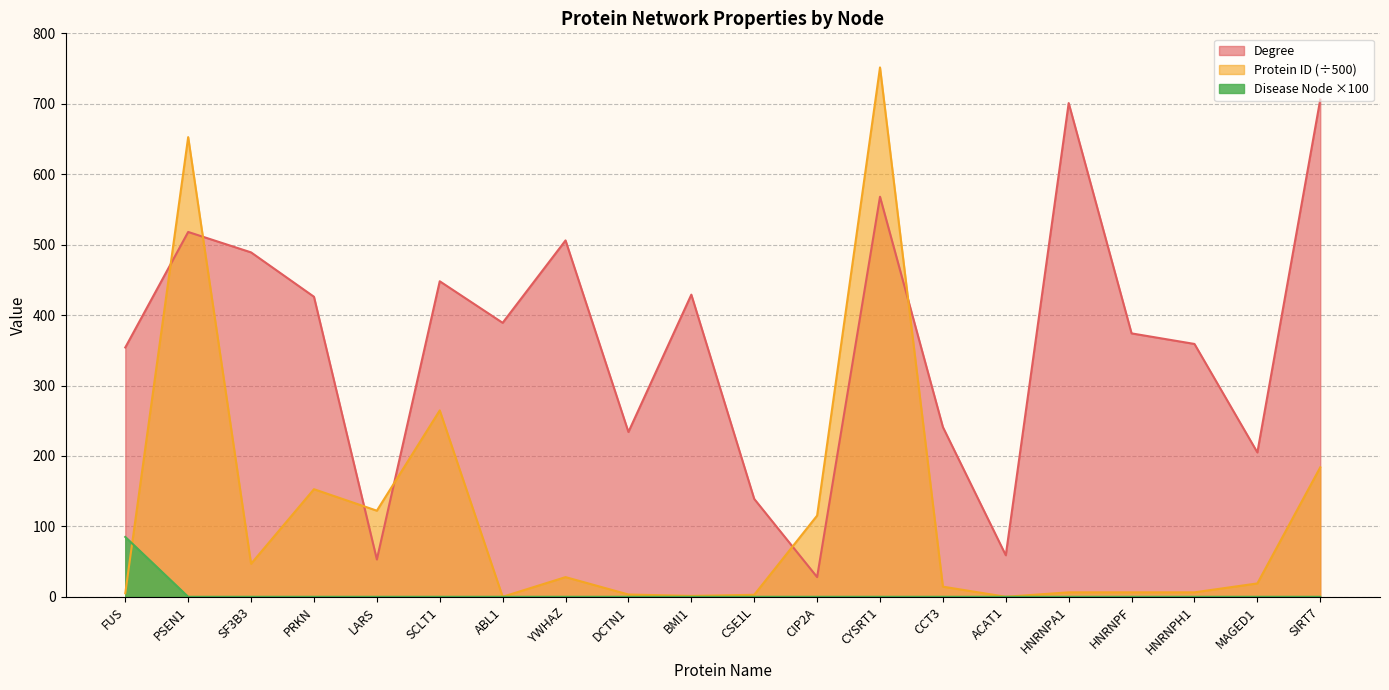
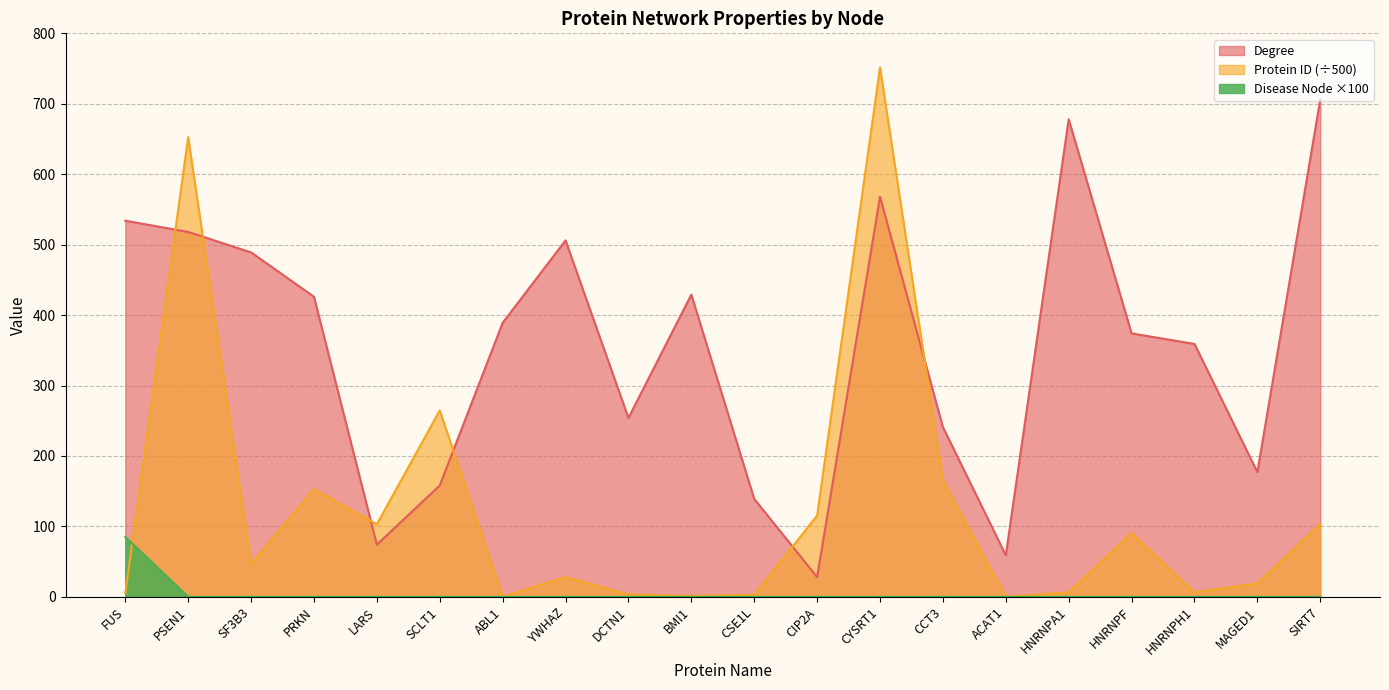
  {
    "Degree": {
-     "FUS": 350,
+     "FUS": 530,
      "PSEN1": 520,
      "SF3B3": 490,
      "PRKN": 430,
-     "LARS": 50,
-     "SCLT1": 450,
+     "LARS": 70,
+     "SCLT1": 160,
      "ABL1": 390,
      "YWHAZ": 510,
-     "DCTN1": 230,
+     "DCTN1": 250,
      "BMI1": 430,
      "CSE1L": 140,
      "CIP2A": 30,
      "CYSRT1": 570,
      "CCT3": 240,
      "ACAT1": 60,
-     "HNRNPA1": 700,
+     "HNRNPA1": 680,
      "HNRNPF": 370,
      "HNRNPH1": 360,
-     "MAGED1": 210
+     "MAGED1": 180
    },
    "Protein ID (÷500)": {
      "FUS": 10,
      "PSEN1": 650,
      "SF3B3": 50,
      "PRKN": 150,
-     "LARS": 120,
+     "LARS": 100,
      "SCLT1": 260,
      "YWHAZ": 30,
      "CIP2A": 120,
      "CYSRT1": 750,
-     "CCT3": 10,
+     "CCT3": 170,
      "HNRNPA1": 10,
-     "HNRNPF": 10,
+     "HNRNPF": 90,
      "HNRNPH1": 10,
      "MAGED1": 20,
-     "SIRT7": 180
+     "SIRT7": 100
    },
    "Disease Node ×100": {
      "FUS": 90,
      "PSEN1": 0,
      "SF3B3": 0,
      "PRKN": 0,
      "LARS": 0,
      "SCLT1": 0,
      "YWHAZ": 0,
      "CIP2A": 0,
      "CYSRT1": 0,
      "CCT3": 0,
      "HNRNPA1": 0,
      "HNRNPF": 0,
      "HNRNPH1": 0,
      "MAGED1": 0,
      "SIRT7": 0
    }
  }
